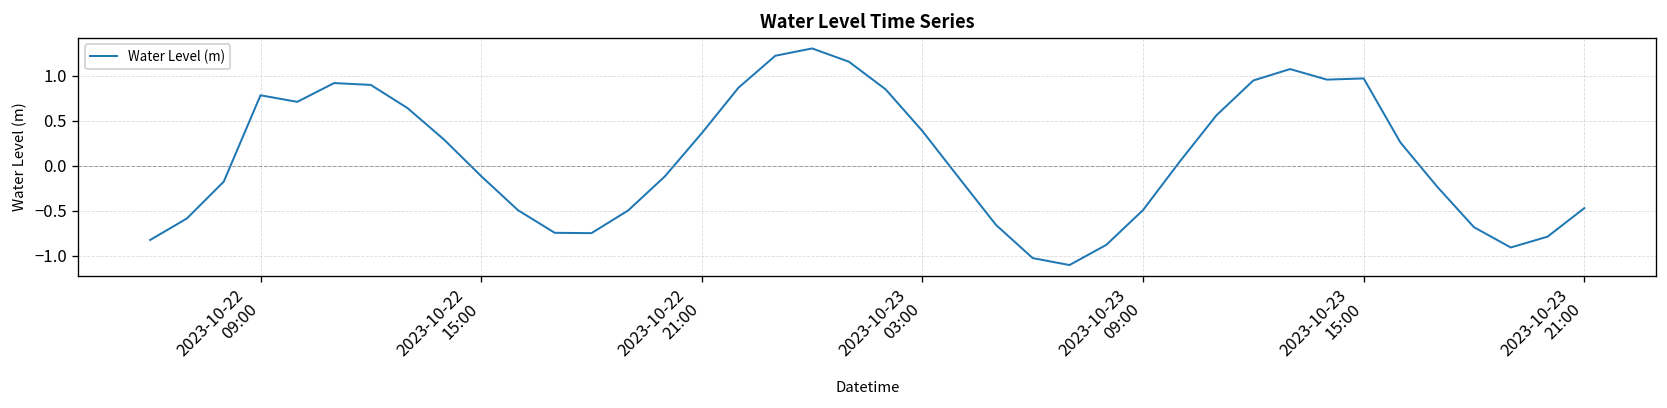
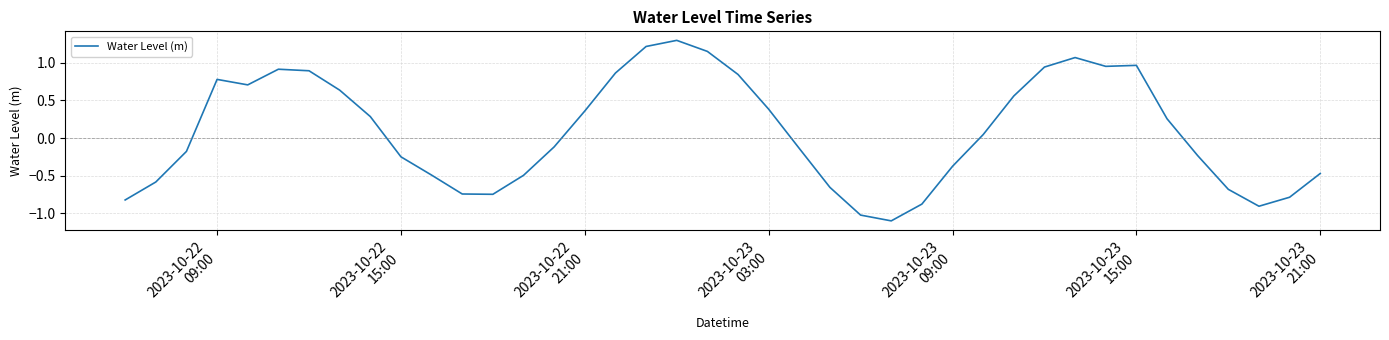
  {
    "2023-10-22 09:00": 0.8,
-   "2023-10-22 15:00": -0.1,
+   "2023-10-22 15:00": -0.3,
    "2023-10-22 21:00": 0.4,
    "2023-10-23 03:00": 0.4,
-   "2023-10-23 09:00": -0.5,
+   "2023-10-23 09:00": -0.4,
    "2023-10-23 15:00": 1.0,
    "2023-10-23 21:00": -0.5
  }
